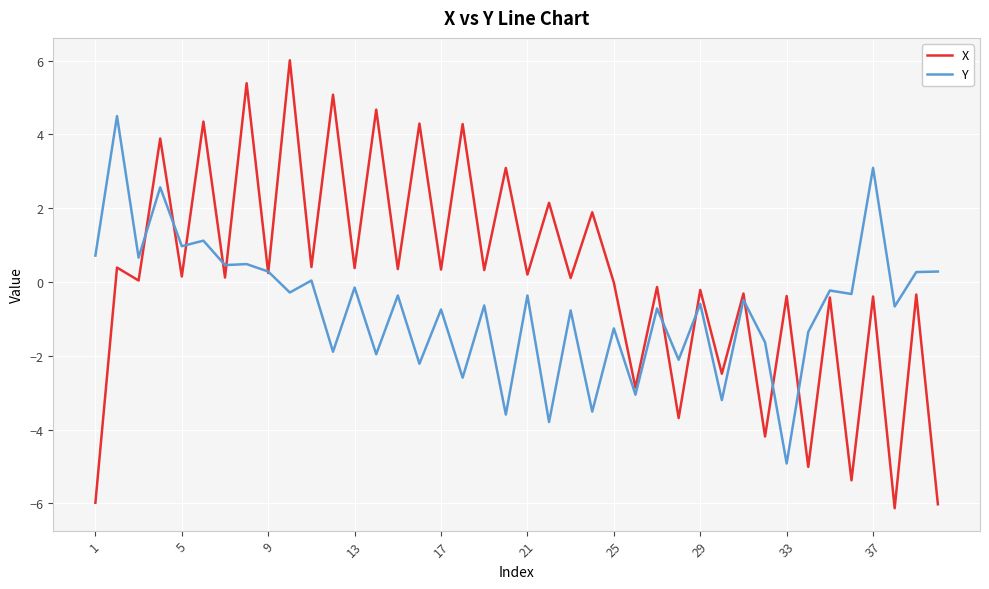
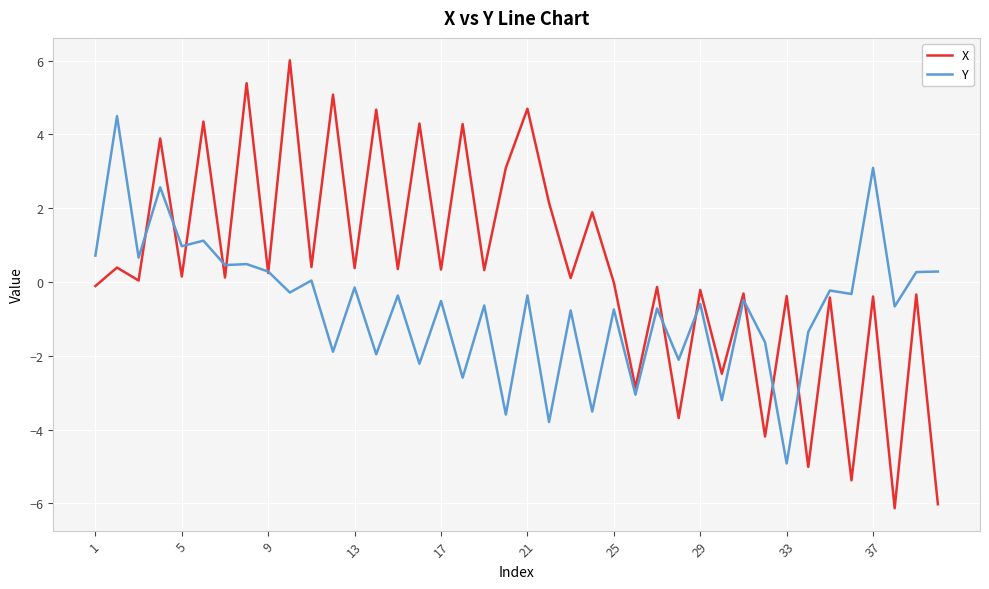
  {
    "X": {
-     "1": -6.0,
+     "1": -0.1,
      "5": 0.1,
      "13": 0.4,
      "17": 0.3,
-     "21": 0.2,
+     "21": 4.7,
      "25": 0.0,
      "29": -0.2,
      "33": -0.4,
      "37": -0.4
    },
    "Y": {
      "1": 0.7,
      "5": 1.0,
      "13": -0.1,
-     "17": -0.7,
+     "17": -0.5,
      "21": -0.4,
-     "25": -1.3,
+     "25": -0.7,
      "29": -0.6,
      "33": -4.9,
      "37": 3.1
    }
  }
